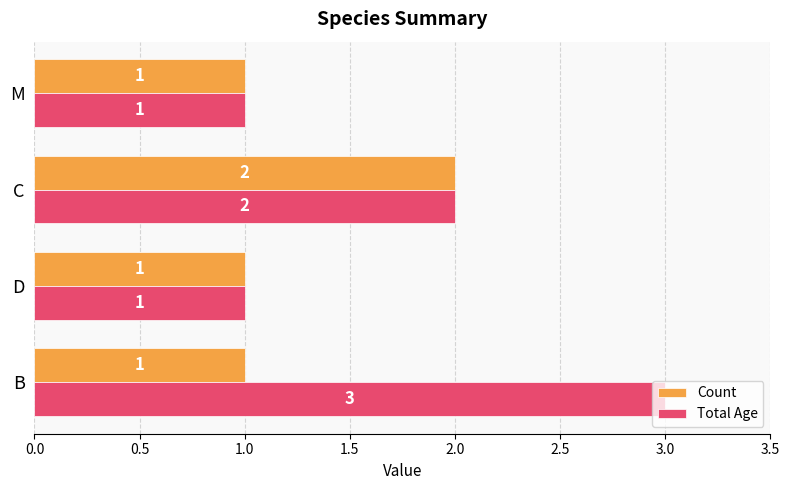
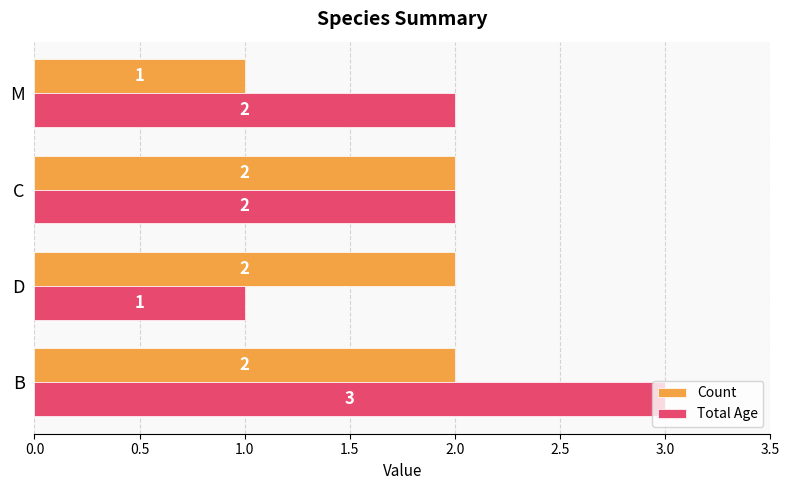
  {
    "Count": {
      "M": 1,
      "C": 2,
-     "D": 1,
-     "B": 1
+     "D": 2,
+     "B": 2
    },
    "Total Age": {
-     "M": 1,
+     "M": 2,
      "C": 2,
      "D": 1
    }
  }
